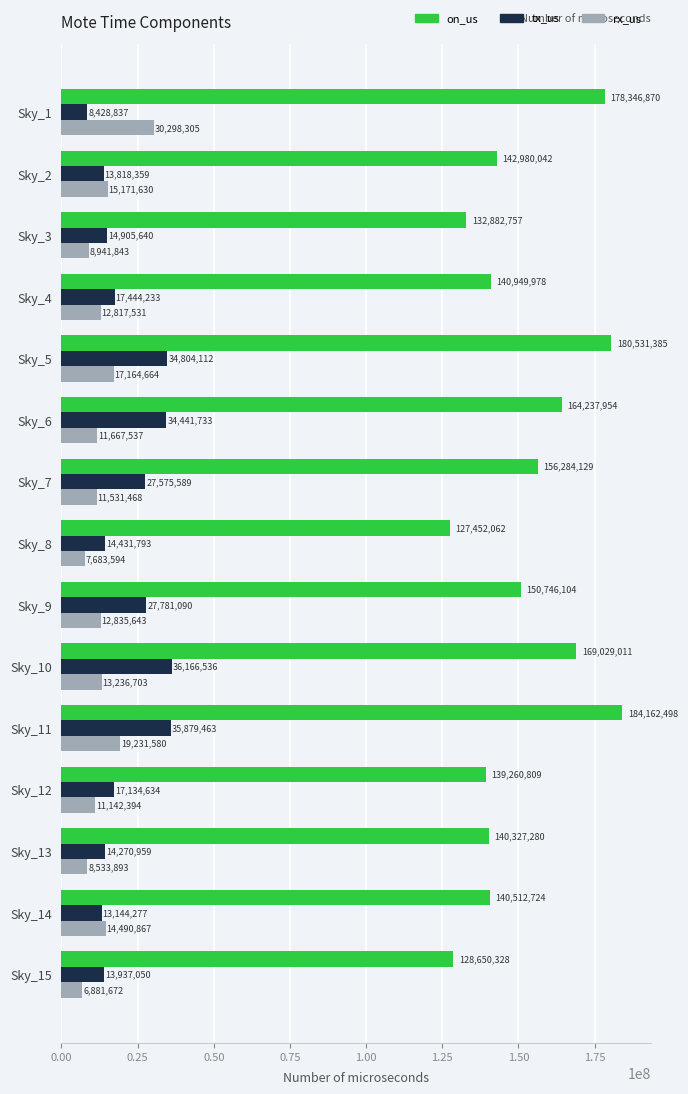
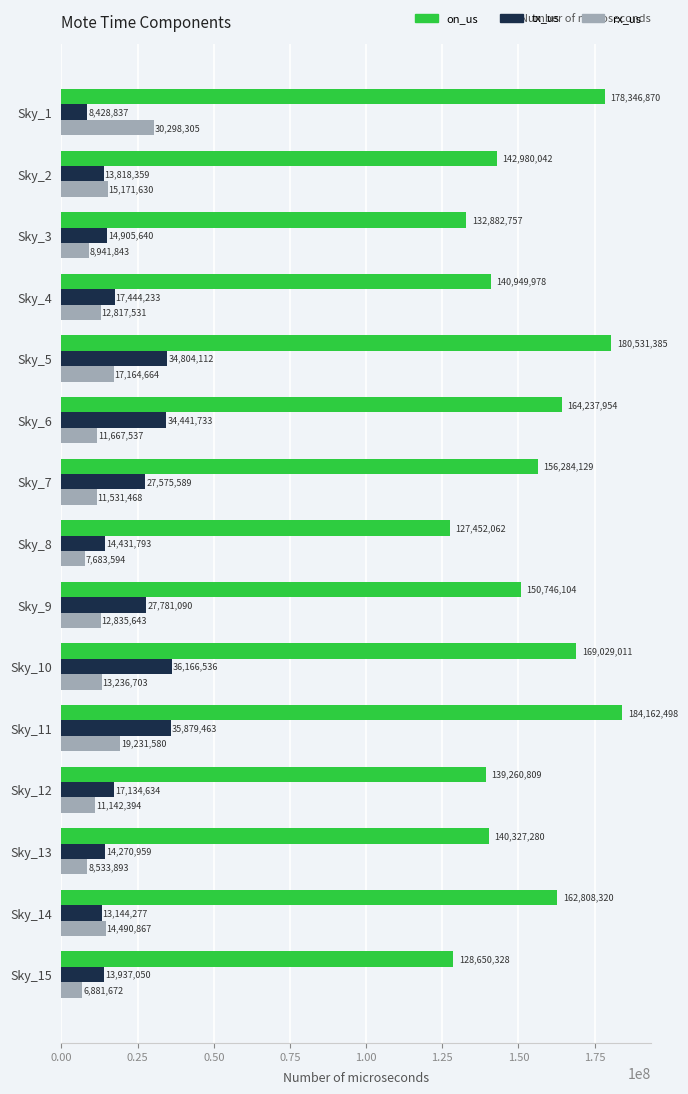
  {
    "on_us": {
      "Sky_1": "178,346,870",
      "Sky_2": "142,980,042",
      "Sky_3": "132,882,757",
      "Sky_4": "140,949,978",
      "Sky_5": "180,531,385",
      "Sky_6": "164,237,954",
      "Sky_7": "156,284,129",
      "Sky_8": "127,452,062",
      "Sky_9": "150,746,104",
      "Sky_10": "169,029,011",
      "Sky_11": "184,162,498",
      "Sky_12": "139,260,809",
      "Sky_13": "140,327,280",
-     "Sky_14": "140,512,724",
+     "Sky_14": "162,808,320",
      "Sky_15": "128,650,328"
    },
    "tx_us": {
      "Sky_1": "8,428,837",
      "Sky_2": "13,818,359",
      "Sky_3": "14,905,640",
      "Sky_4": "17,444,233",
      "Sky_5": "34,804,112",
      "Sky_6": "34,441,733",
      "Sky_7": "27,575,589",
      "Sky_8": "14,431,793",
      "Sky_9": "27,781,090",
      "Sky_10": "36,166,536",
      "Sky_11": "35,879,463",
      "Sky_12": "17,134,634",
      "Sky_13": "14,270,959",
      "Sky_14": "13,144,277",
      "Sky_15": "13,937,050"
    },
    "rx_us": {
      "Sky_1": "30,298,305",
      "Sky_2": "15,171,630",
      "Sky_3": "8,941,843",
      "Sky_4": "12,817,531",
      "Sky_5": "17,164,664",
      "Sky_6": "11,667,537",
      "Sky_7": "11,531,468",
      "Sky_8": "7,683,594",
      "Sky_9": "12,835,643",
      "Sky_10": "13,236,703",
      "Sky_11": "19,231,580",
      "Sky_12": "11,142,394",
      "Sky_13": "8,533,893",
      "Sky_14": "14,490,867",
      "Sky_15": "6,881,672"
    }
  }
